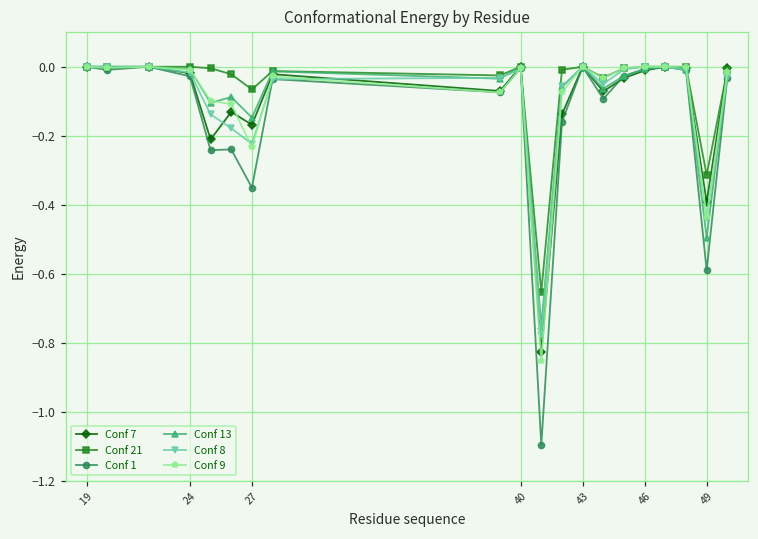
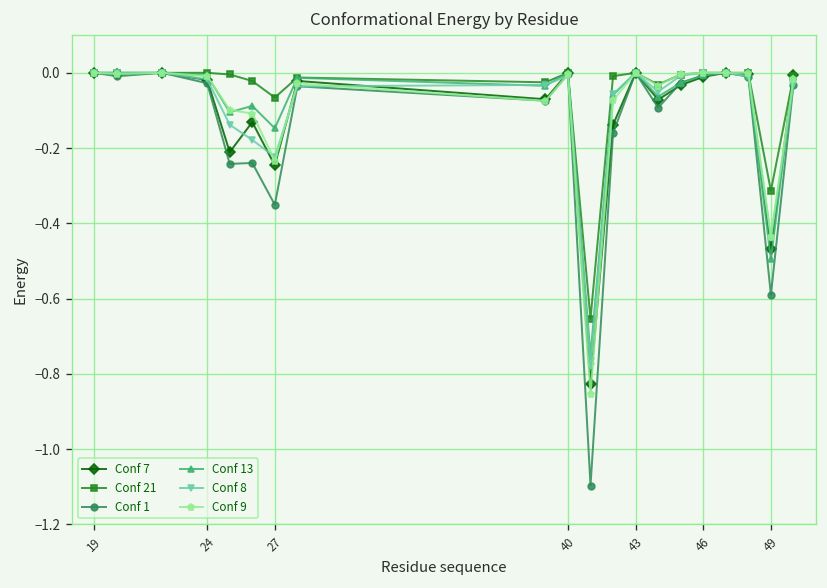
  {
    "Conf 7": {
-     "27": -0.17,
-     "49": -0.39
+     "27": -0.25,
+     "49": -0.47
    }
  }
